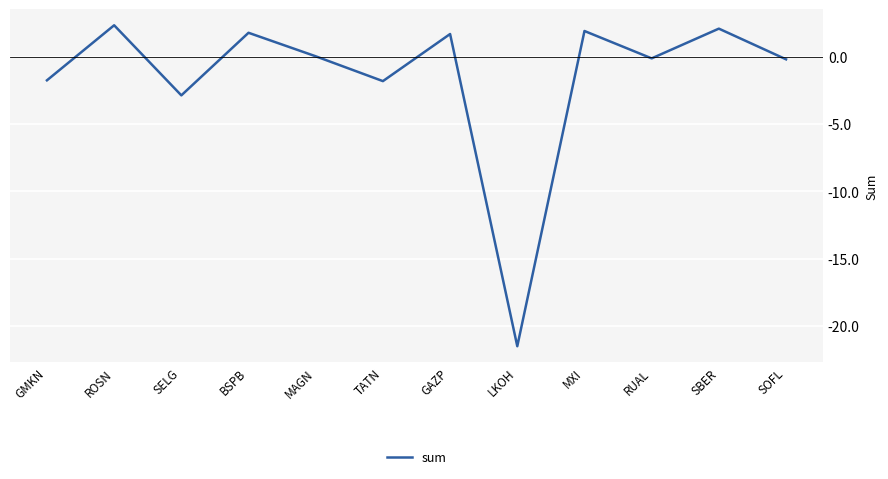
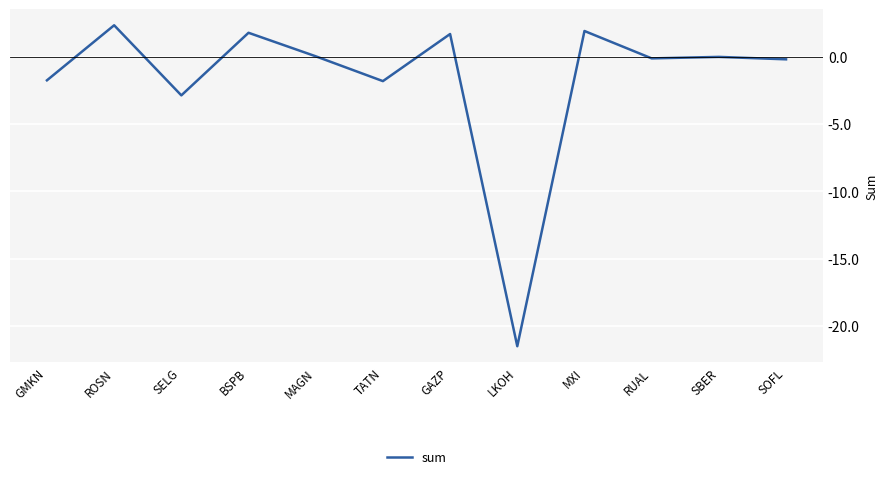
  {
    "GMKN": -1.7,
    "ROSN": 2.3,
    "SELG": -2.9,
    "BSPB": 1.8,
    "MAGN": 0.0,
    "TATN": -1.8,
    "GAZP": 1.7,
    "LKOH": -21.5,
    "MXI": 1.9,
    "RUAL": -0.1,
-   "SBER": 2.1,
+   "SBER": 0.0,
    "SOFL": -0.2
  }
